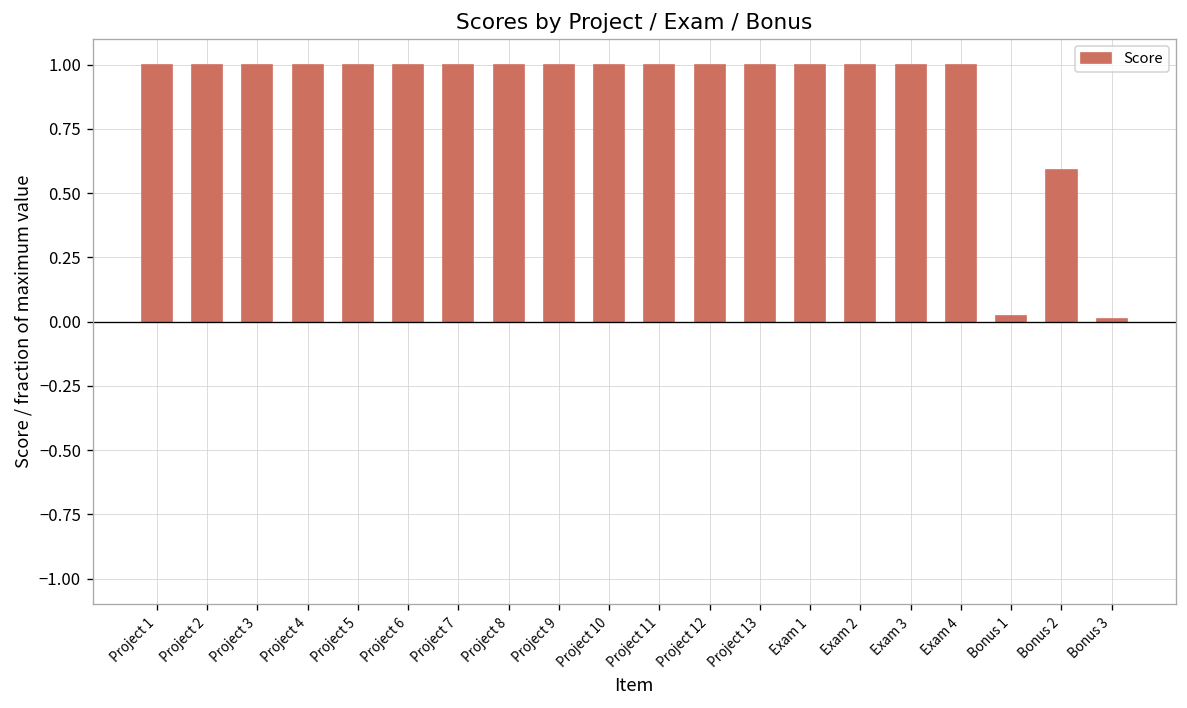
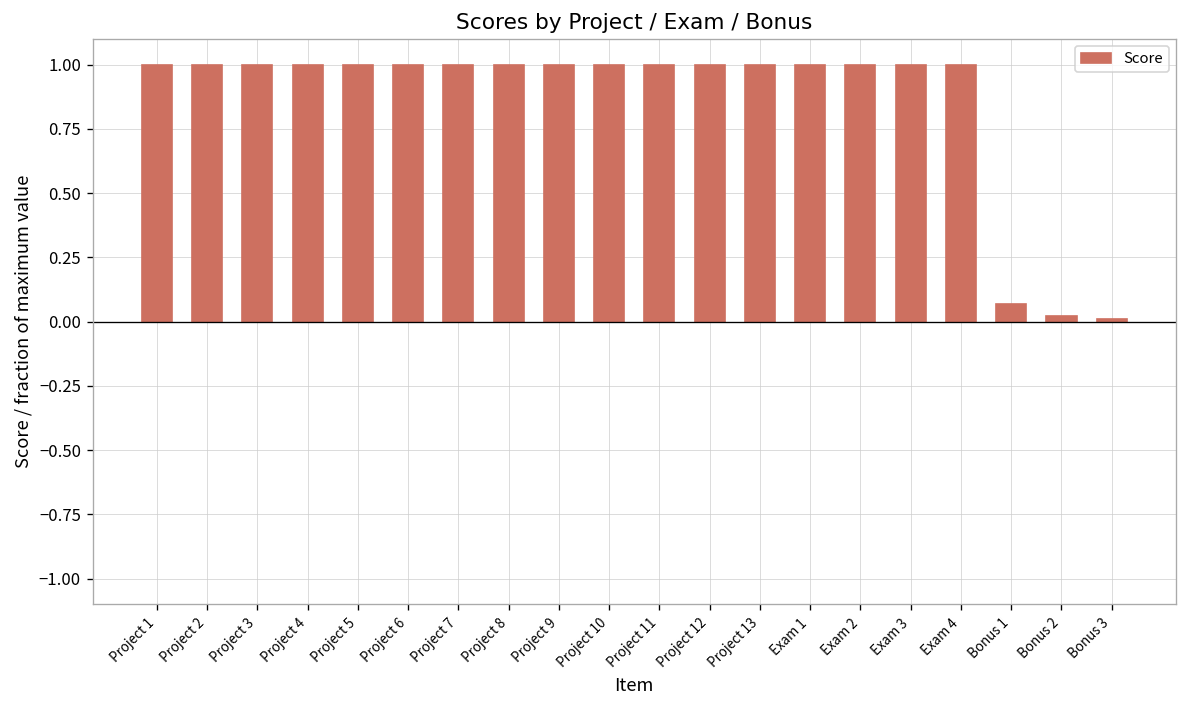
  {
    "Project 1": 1.00,
    "Project 2": 1.00,
    "Project 3": 1.00,
    "Project 4": 1.00,
    "Project 5": 1.00,
    "Project 6": 1.00,
    "Project 7": 1.00,
    "Project 8": 1.00,
    "Project 9": 1.00,
    "Project 10": 1.00,
    "Project 11": 1.00,
    "Project 12": 1.00,
    "Project 13": 1.00,
    "Exam 1": 1.00,
    "Exam 2": 1.00,
    "Exam 3": 1.00,
    "Exam 4": 1.00,
-   "Bonus 1": 0.02,
-   "Bonus 2": 0.59
+   "Bonus 1": 0.07,
+   "Bonus 2": 0.02
  }
